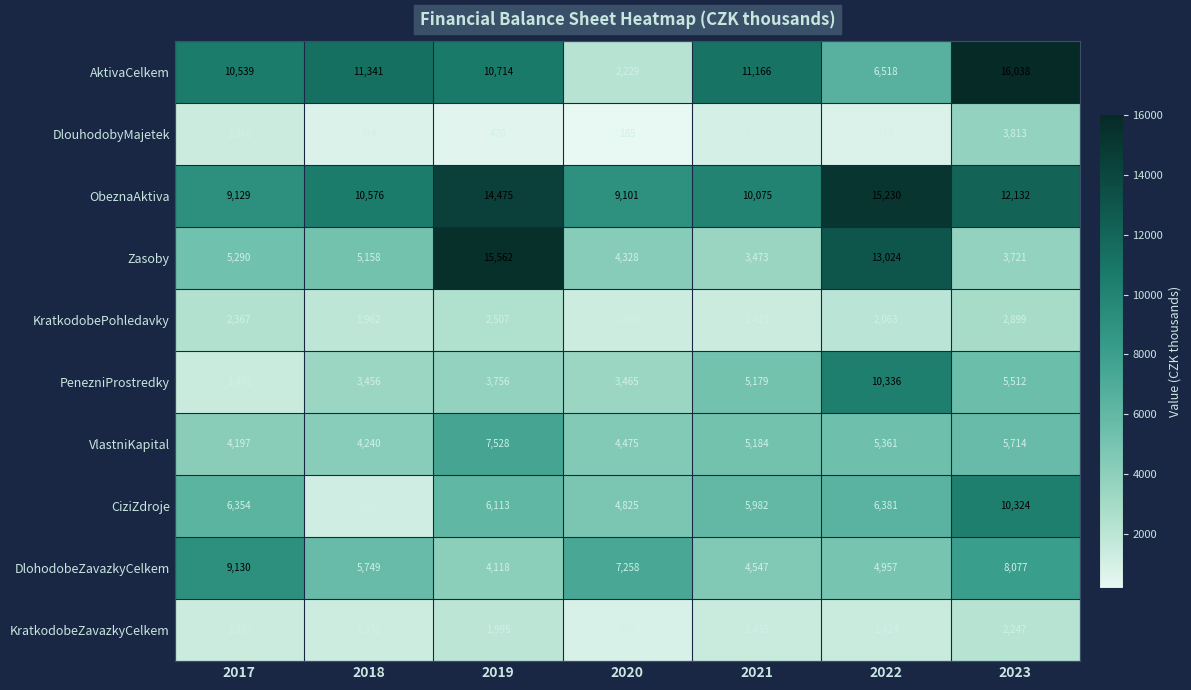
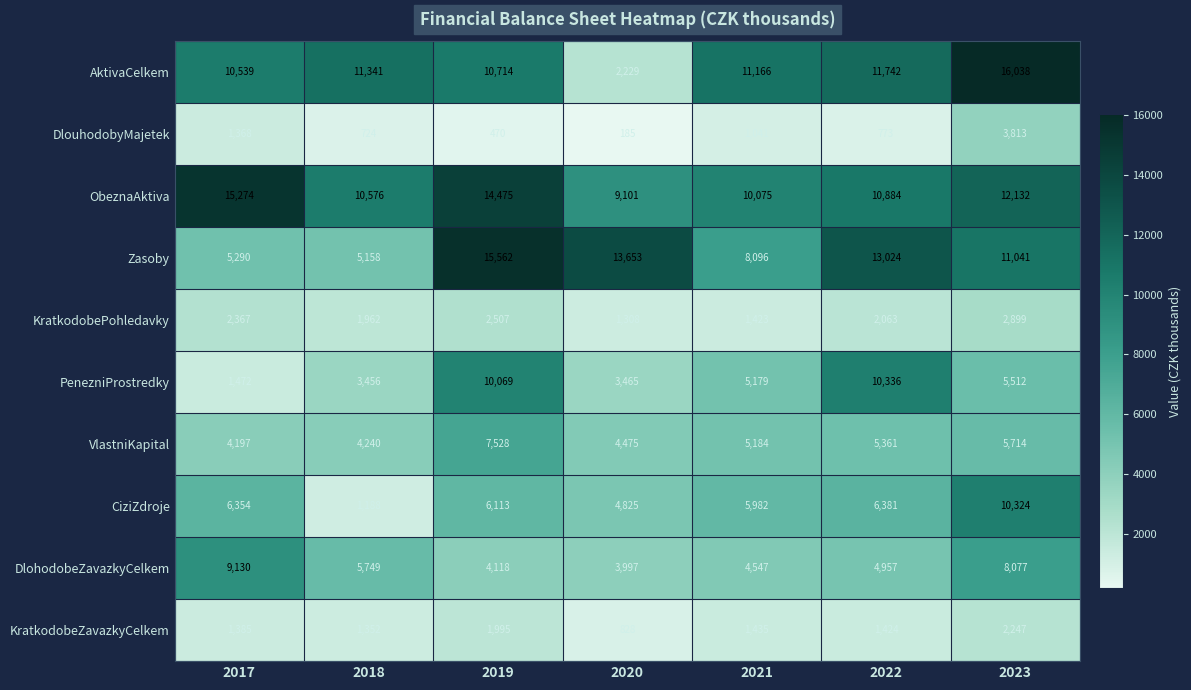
  {
    "AktivaCelkem": {
      "2017": "10,539",
      "2018": "11,341",
      "2019": "10,714",
      "2021": "11,166",
-     "2022": "6,518"
+     "2022": "11,742"
    },
    "DlouhodobyMajetek": {
      "2023": "3,813"
    },
    "ObeznaAktiva": {
-     "2017": "9,129",
+     "2017": "15,274",
      "2018": "10,576",
      "2019": "14,475",
      "2020": "9,101",
      "2021": "10,075",
-     "2022": "15,230",
+     "2022": "10,884",
      "2023": "12,132"
    },
    "Zasoby": {
      "2017": "5,290",
      "2018": "5,158",
      "2019": "15,562",
-     "2020": "4,328",
-     "2021": "3,473",
+     "2020": "13,653",
+     "2021": "8,096",
      "2022": "13,024",
-     "2023": "3,721"
+     "2023": "11,041"
    },
    "PenezniProstredky": {
      "2018": "3,456",
-     "2019": "3,756",
+     "2019": "10,069",
      "2020": "3,465",
      "2021": "5,179",
      "2022": "10,336",
      "2023": "5,512"
    },
    "VlastniKapital": {
      "2017": "4,197",
      "2018": "4,240",
      "2019": "7,528",
      "2020": "4,475",
      "2021": "5,184",
      "2022": "5,361",
      "2023": "5,714"
    },
    "CiziZdroje": {
      "2017": "6,354",
      "2019": "6,113",
      "2020": "4,825",
      "2021": "5,982",
      "2022": "6,381",
      "2023": "10,324"
    },
    "DlohodobeZavazkyCelkem": {
      "2017": "9,130",
      "2018": "5,749",
      "2019": "4,118",
-     "2020": "7,258",
+     "2020": "3,997",
      "2021": "4,547",
      "2022": "4,957",
      "2023": "8,077"
    }
  }
